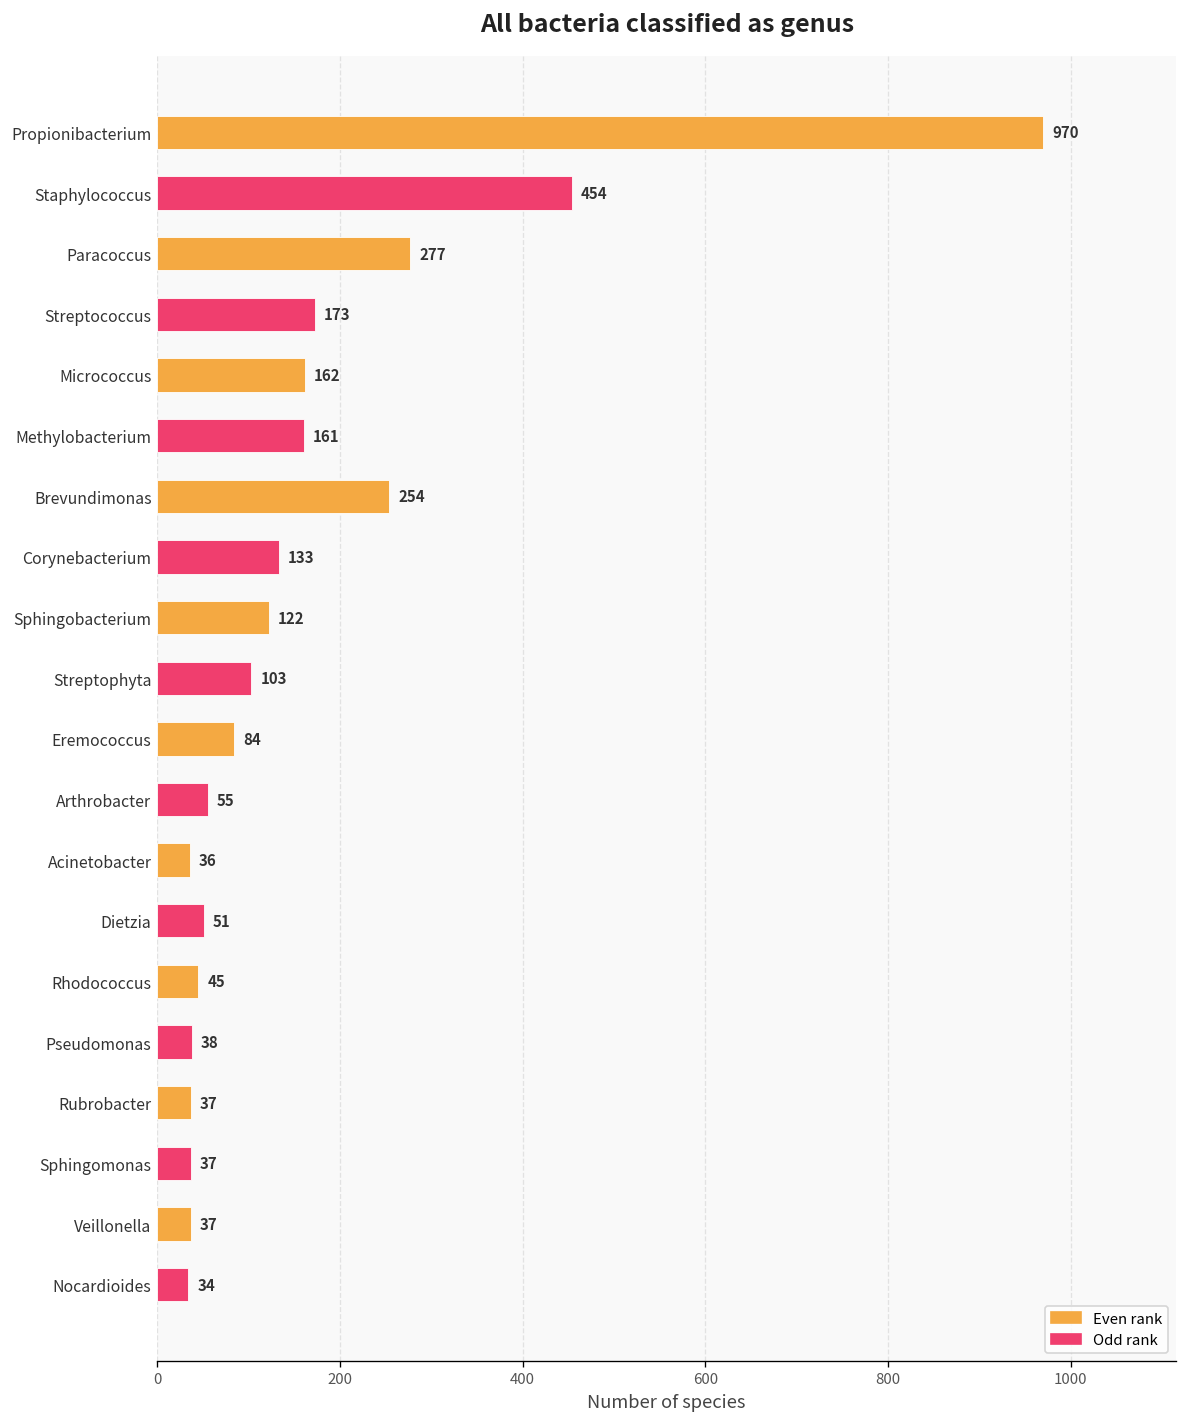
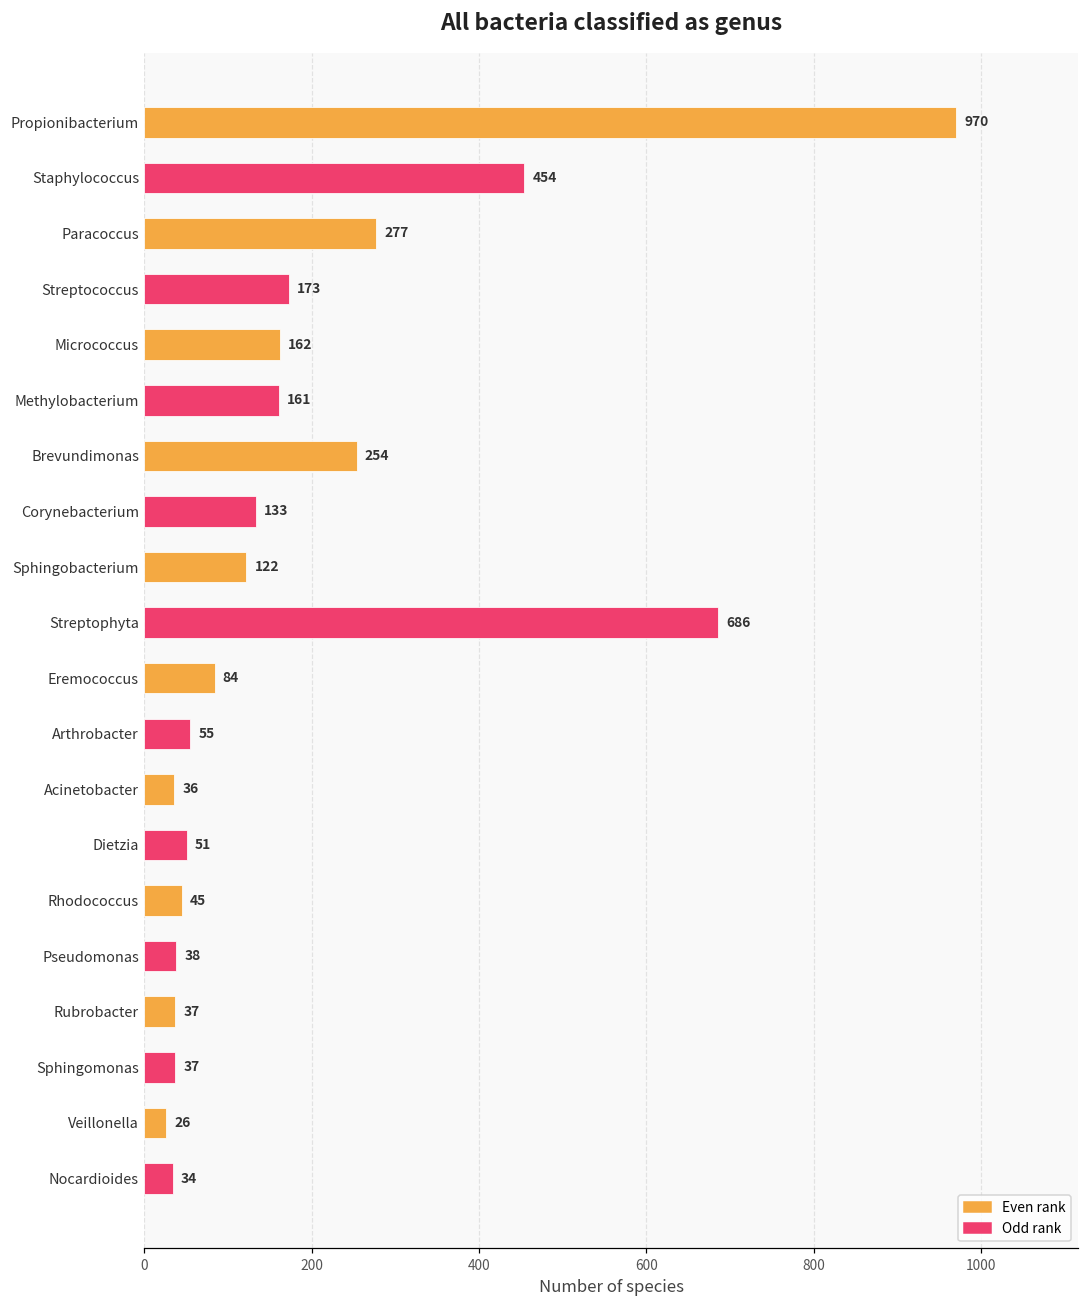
  {
    "Propionibacterium": 970,
    "Staphylococcus": 454,
    "Paracoccus": 277,
    "Streptococcus": 173,
    "Micrococcus": 162,
    "Methylobacterium": 161,
    "Brevundimonas": 254,
    "Corynebacterium": 133,
    "Sphingobacterium": 122,
-   "Streptophyta": 103,
+   "Streptophyta": 686,
    "Eremococcus": 84,
    "Arthrobacter": 55,
    "Acinetobacter": 36,
    "Dietzia": 51,
    "Rhodococcus": 45,
    "Pseudomonas": 38,
    "Rubrobacter": 37,
    "Sphingomonas": 37,
-   "Veillonella": 37,
+   "Veillonella": 26,
    "Nocardioides": 34
  }
